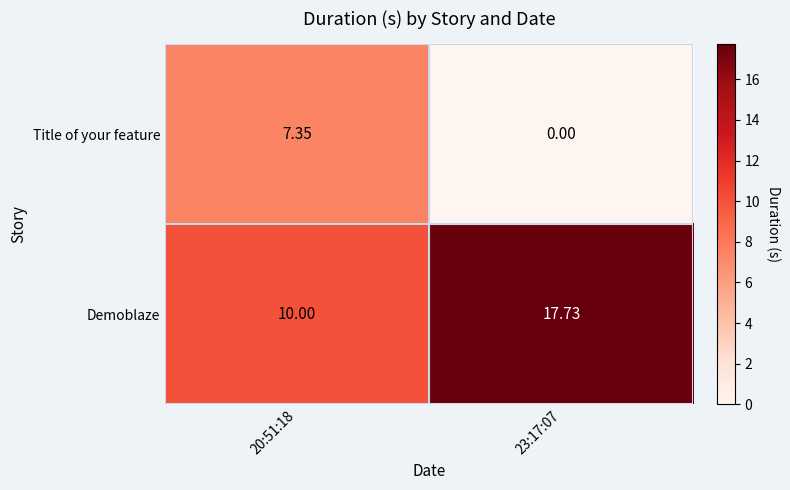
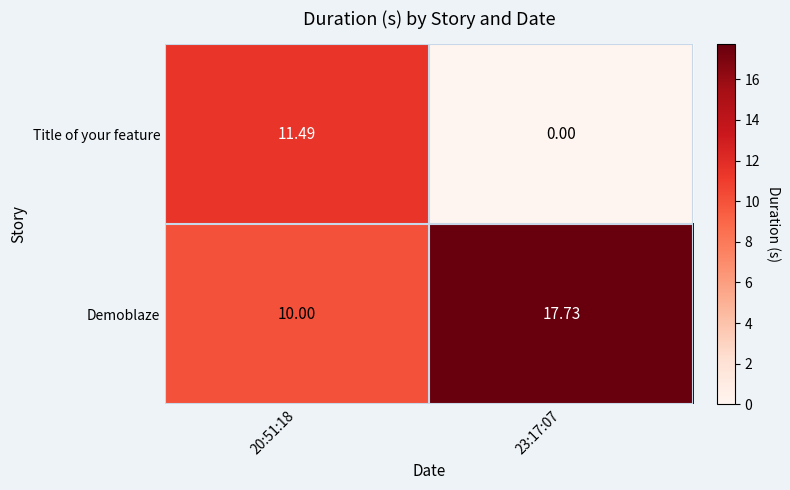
  {
    "Title of your feature": {
-     "20:51:18": 7.35,
+     "20:51:18": 11.49,
      "23:17:07": 0.00
    },
    "Demoblaze": {
      "20:51:18": 10.00,
      "23:17:07": 17.73
    }
  }
